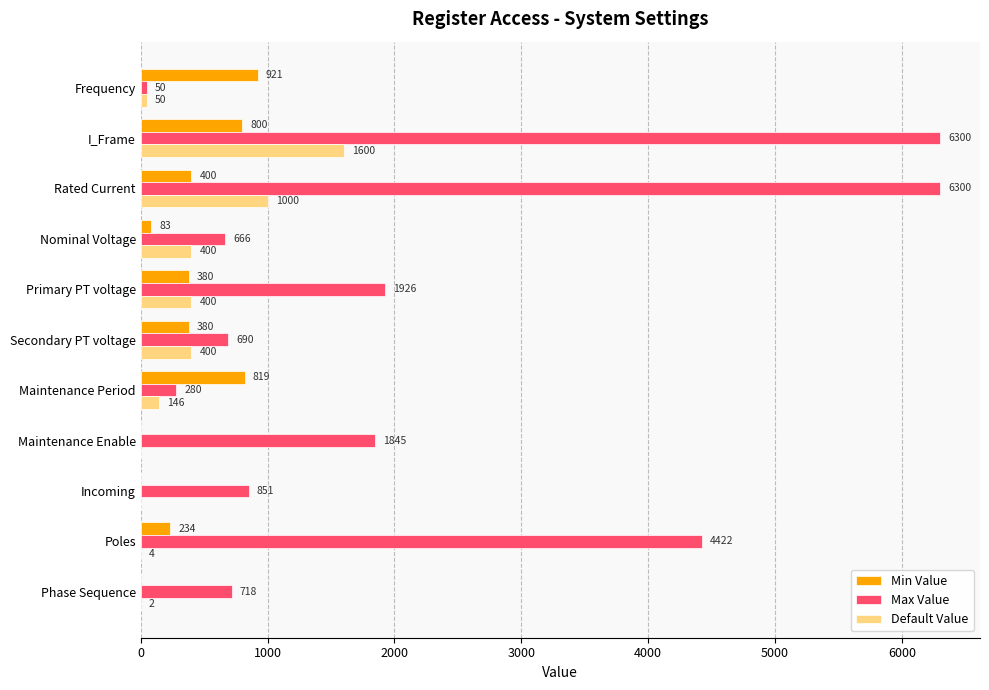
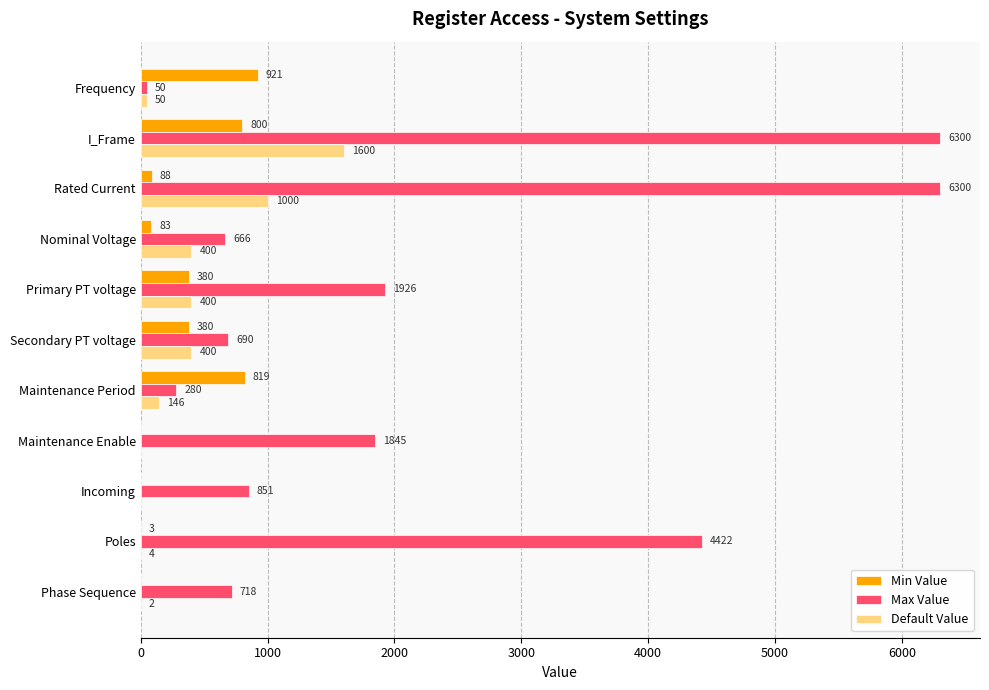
  {
    "Min Value": {
      "Frequency": 921,
      "I_Frame": 800,
-     "Rated Current": 400,
+     "Rated Current": 88,
      "Nominal Voltage": 83,
      "Primary PT voltage": 380,
      "Secondary PT voltage": 380,
      "Maintenance Period": 819,
-     "Poles": 234
+     "Poles": 3
    },
    "Max Value": {
      "Frequency": 50,
      "I_Frame": 6300,
      "Rated Current": 6300,
      "Nominal Voltage": 666,
      "Primary PT voltage": 1926,
      "Secondary PT voltage": 690,
      "Maintenance Period": 280,
      "Maintenance Enable": 1845,
      "Incoming": 851,
      "Poles": 4422,
      "Phase Sequence": 718
    },
    "Default Value": {
      "Frequency": 50,
      "I_Frame": 1600,
      "Rated Current": 1000,
      "Nominal Voltage": 400,
      "Primary PT voltage": 400,
      "Secondary PT voltage": 400,
      "Maintenance Period": 146,
      "Poles": 4,
      "Phase Sequence": 2
    }
  }
